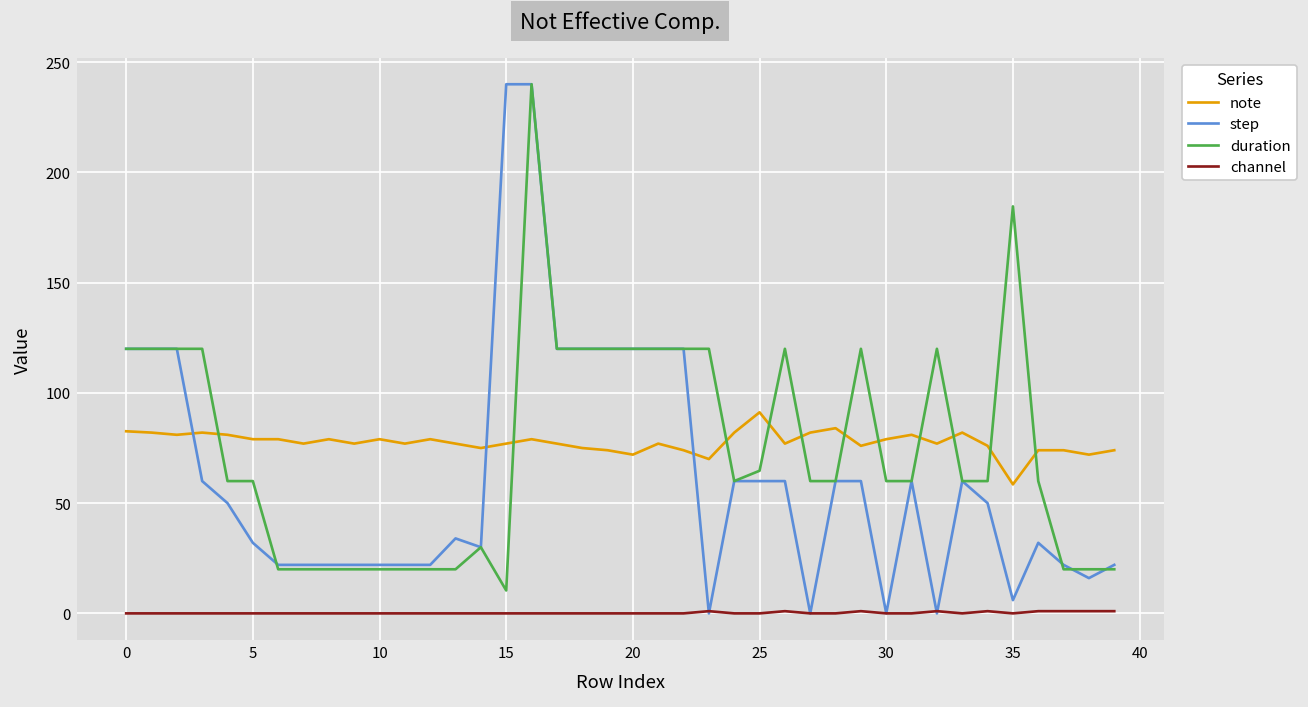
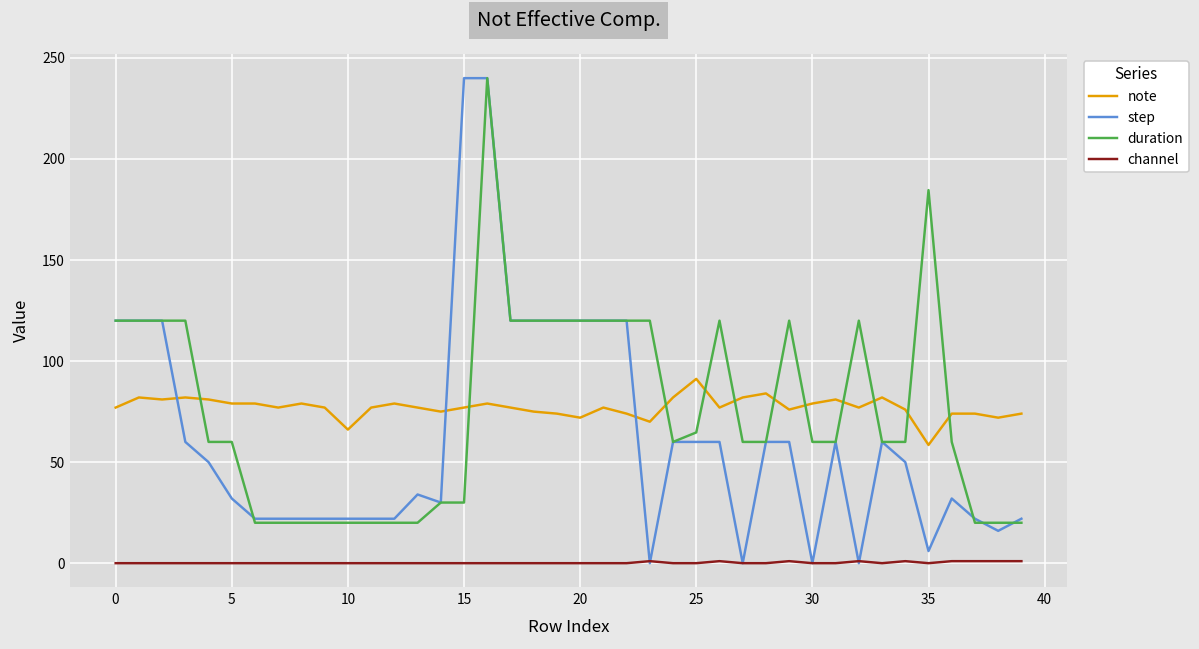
  {
    "note": {
-     "0": 83,
+     "0": 77,
      "5": 79,
-     "10": 79,
+     "10": 66,
      "15": 77,
      "20": 72,
      "25": 91,
      "30": 79,
      "35": 59
    },
    "step": {
      "5": 32,
      "10": 22,
      "15": 240,
      "25": 60,
      "35": 6
    },
    "duration": {
      "5": 60,
      "10": 20,
-     "15": 10,
+     "15": 30,
      "25": 65,
      "30": 60,
      "35": 185
    },
    "channel": {
      "0": 0,
      "5": 0,
      "10": 0,
      "15": 0,
      "20": 0,
      "25": 0,
      "35": 0
    }
  }
